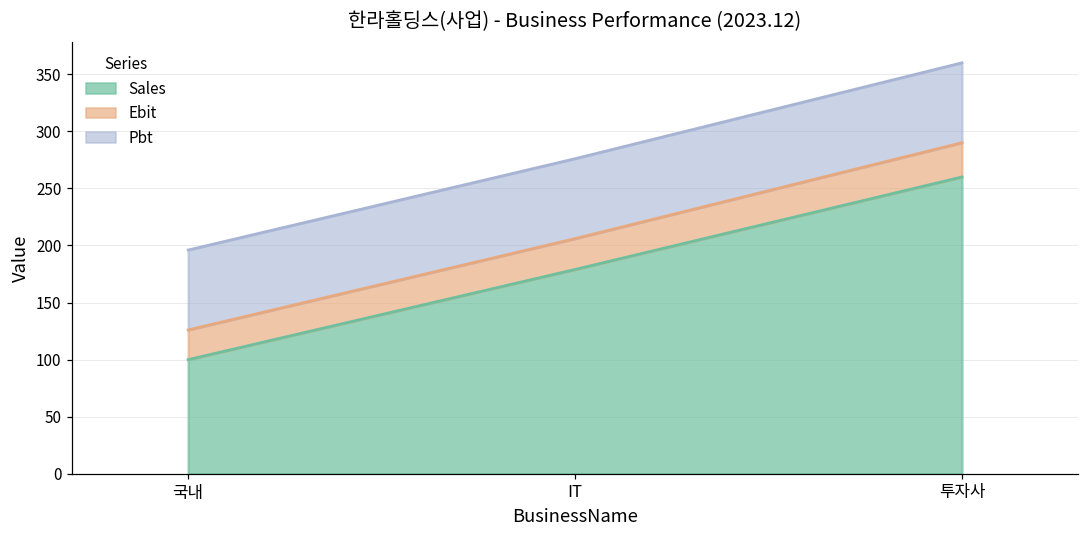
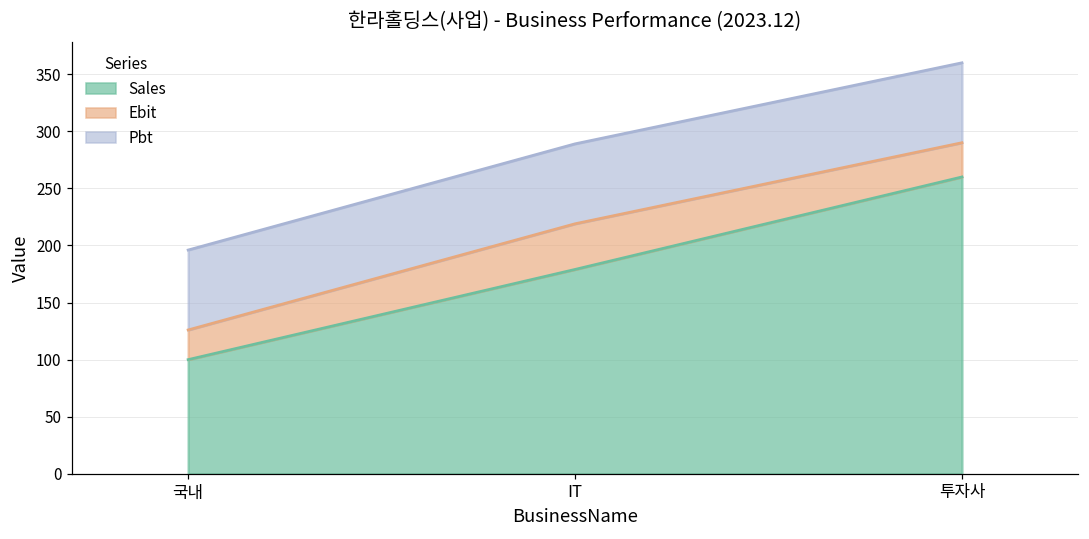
  {
    "Sales": {
      "국내": 100,
      "IT": 179,
      "투자사": 260
    },
    "Ebit": {
      "국내": 26,
-     "IT": 27,
+     "IT": 40,
      "투자사": 30
    },
    "Pbt": {
      "국내": 70,
      "IT": 70,
      "투자사": 70
    }
  }
